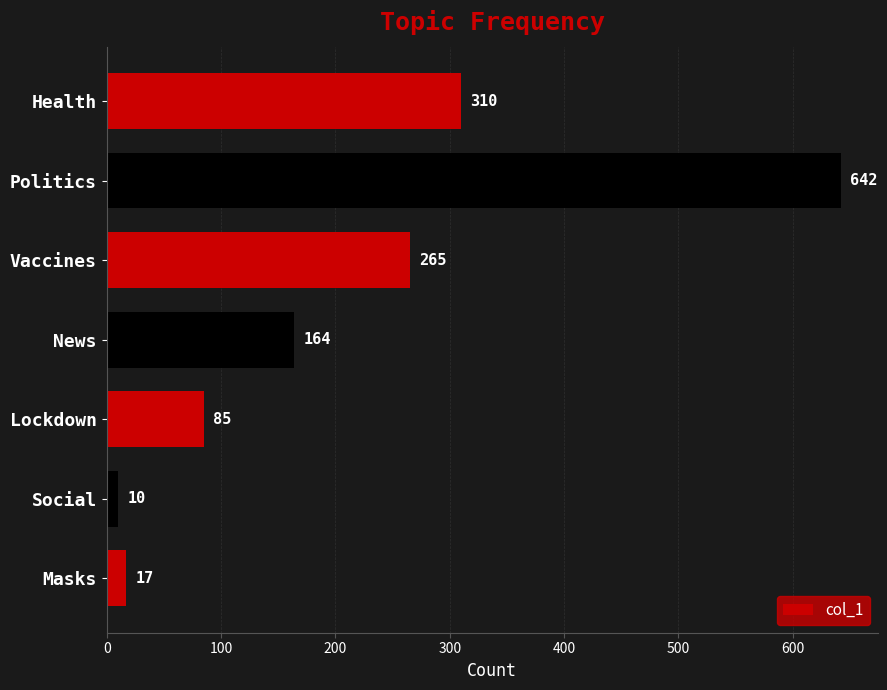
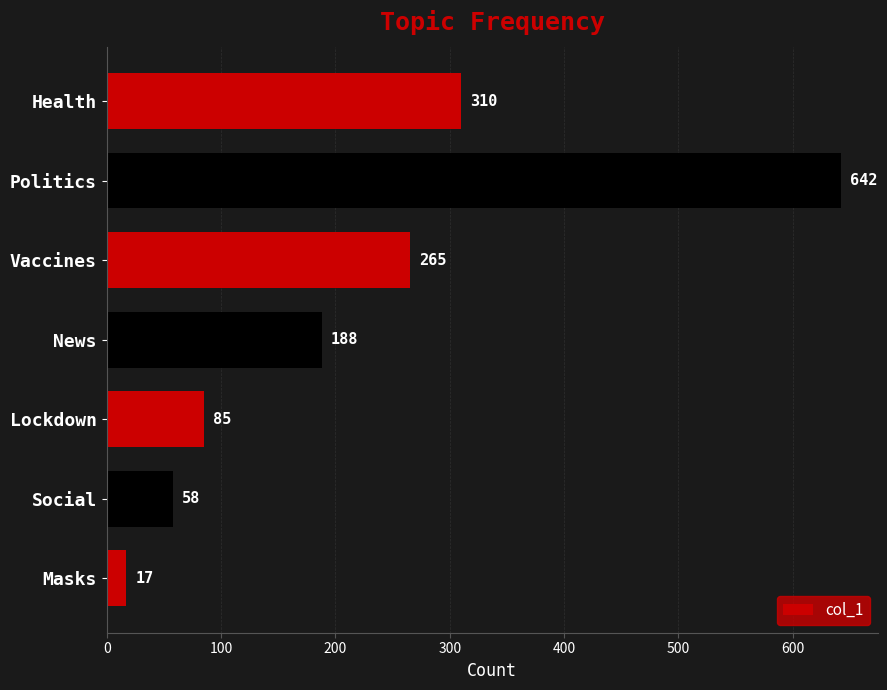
  {
    "Health": 310,
    "Politics": 642,
    "Vaccines": 265,
-   "News": 164,
+   "News": 188,
    "Lockdown": 85,
-   "Social": 10,
+   "Social": 58,
    "Masks": 17
  }
